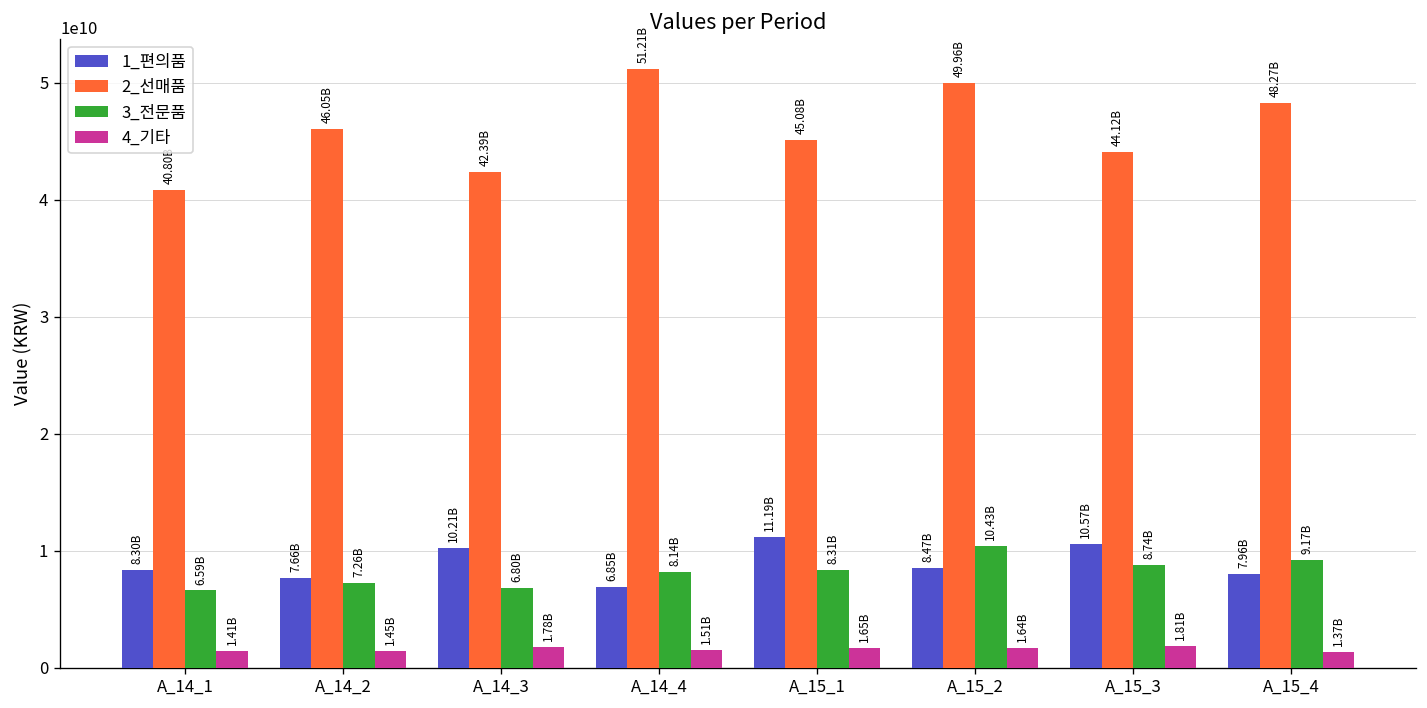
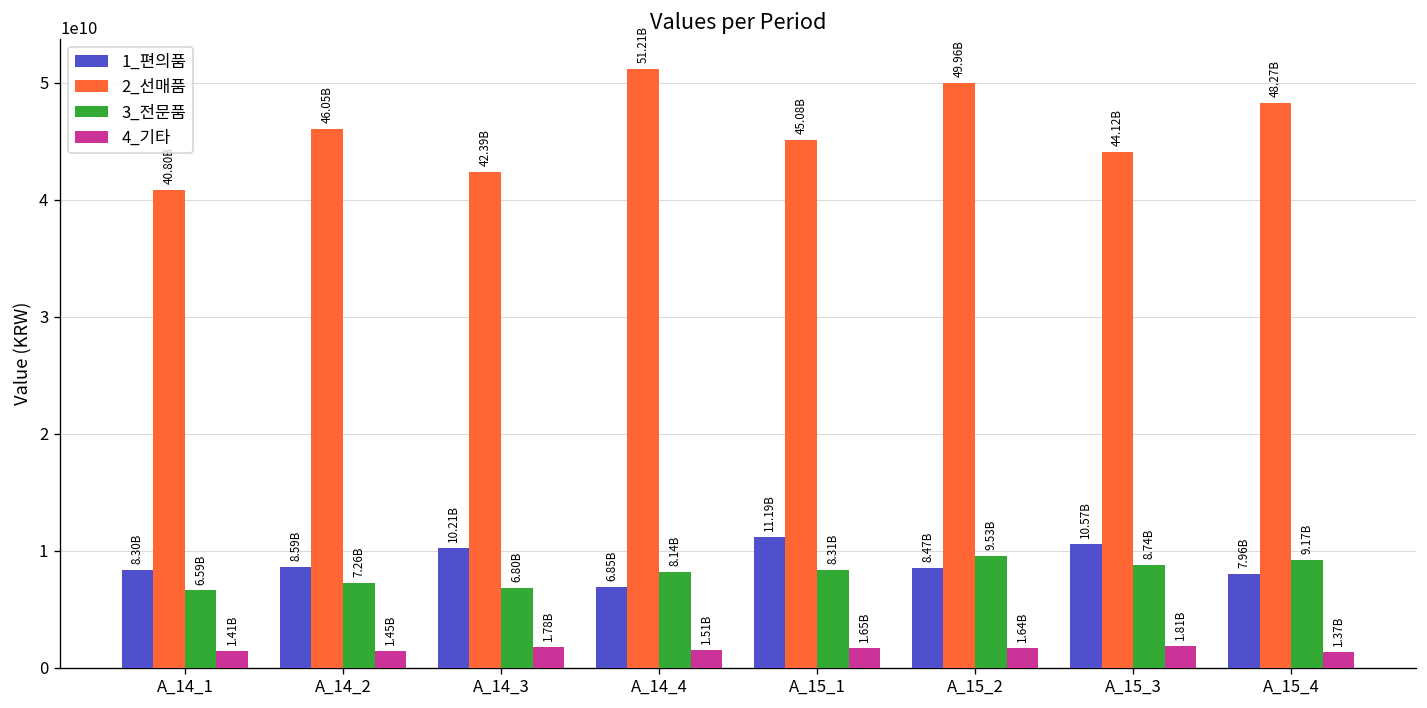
  {
    "1_편의품": {
      "A_14_1": "8.30B",
-     "A_14_2": "7.66B",
+     "A_14_2": "8.59B",
      "A_14_3": "10.21B",
      "A_14_4": "6.85B",
      "A_15_1": "11.19B",
      "A_15_2": "8.47B",
      "A_15_3": "10.57B",
      "A_15_4": "7.96B"
    },
    "2_선매품": {
      "A_14_2": "46.05B",
      "A_14_3": "42.39B",
      "A_14_4": "51.21B",
      "A_15_1": "45.08B",
      "A_15_2": "49.96B",
      "A_15_3": "44.12B",
      "A_15_4": "48.27B"
    },
    "3_전문품": {
      "A_14_1": "6.59B",
      "A_14_2": "7.26B",
      "A_14_3": "6.80B",
      "A_14_4": "8.14B",
      "A_15_1": "8.31B",
-     "A_15_2": "10.43B",
+     "A_15_2": "9.53B",
      "A_15_3": "8.74B",
      "A_15_4": "9.17B"
    },
    "4_기타": {
      "A_14_1": "1.41B",
      "A_14_2": "1.45B",
      "A_14_3": "1.78B",
      "A_14_4": "1.51B",
      "A_15_1": "1.65B",
      "A_15_2": "1.64B",
      "A_15_3": "1.81B",
      "A_15_4": "1.37B"
    }
  }
